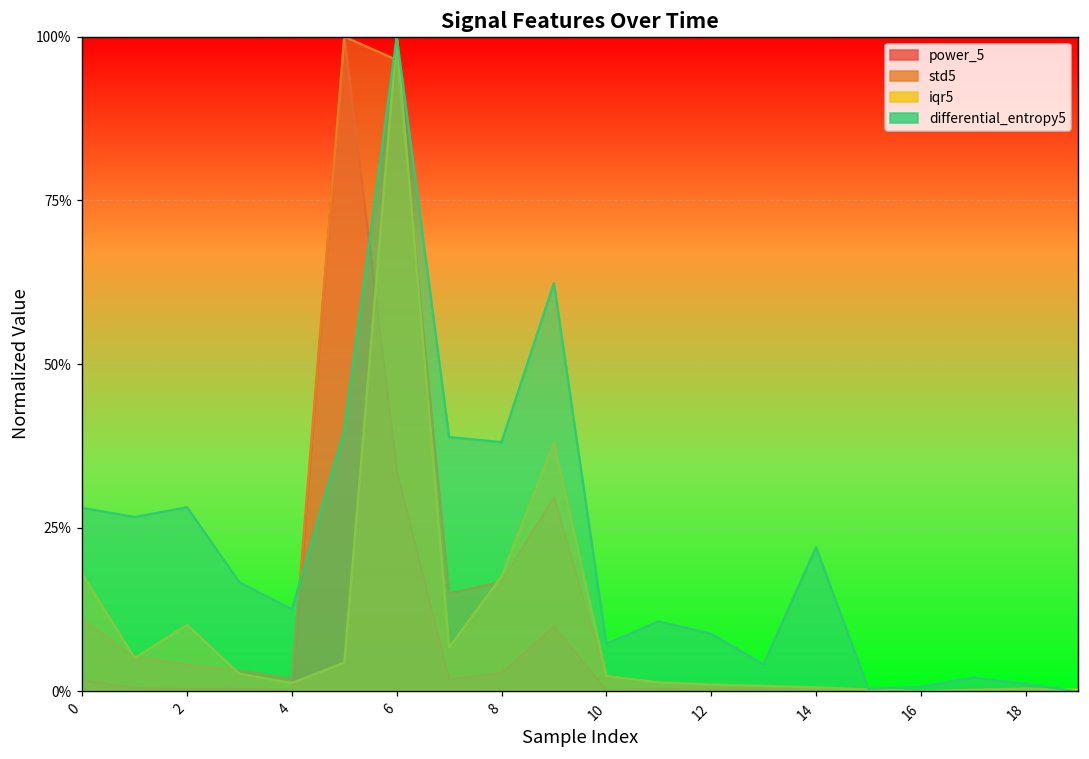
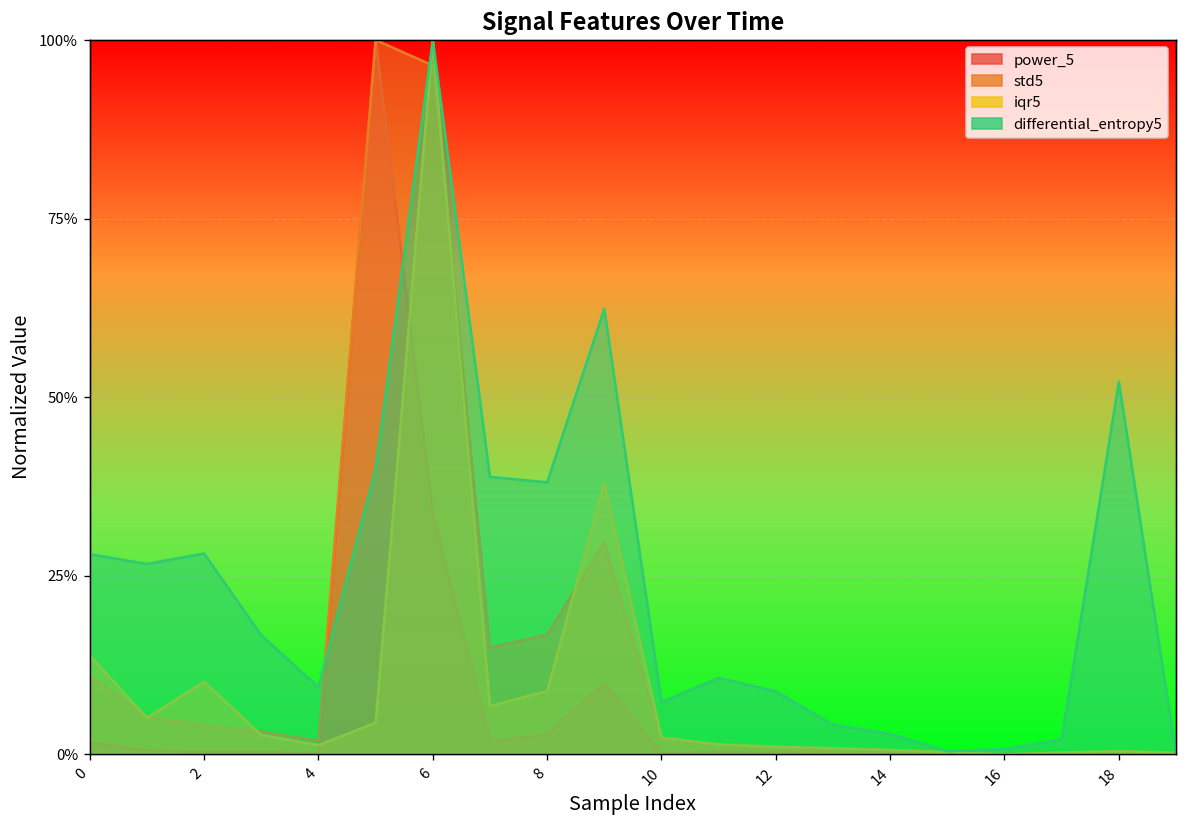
  {
    "iqr5": {
-     "0": "18%",
+     "0": "14%",
      "2": "10%",
      "4": "1%",
-     "8": "18%",
+     "8": "9%",
      "12": "1%"
    },
    "differential_entropy5": {
      "0": "28%",
      "2": "28%",
-     "4": "13%",
+     "4": "9%",
      "8": "38%",
      "10": "7%",
      "12": "9%",
-     "14": "22%",
+     "14": "3%",
      "16": "1%",
-     "18": "1%"
+     "18": "52%"
    }
  }
